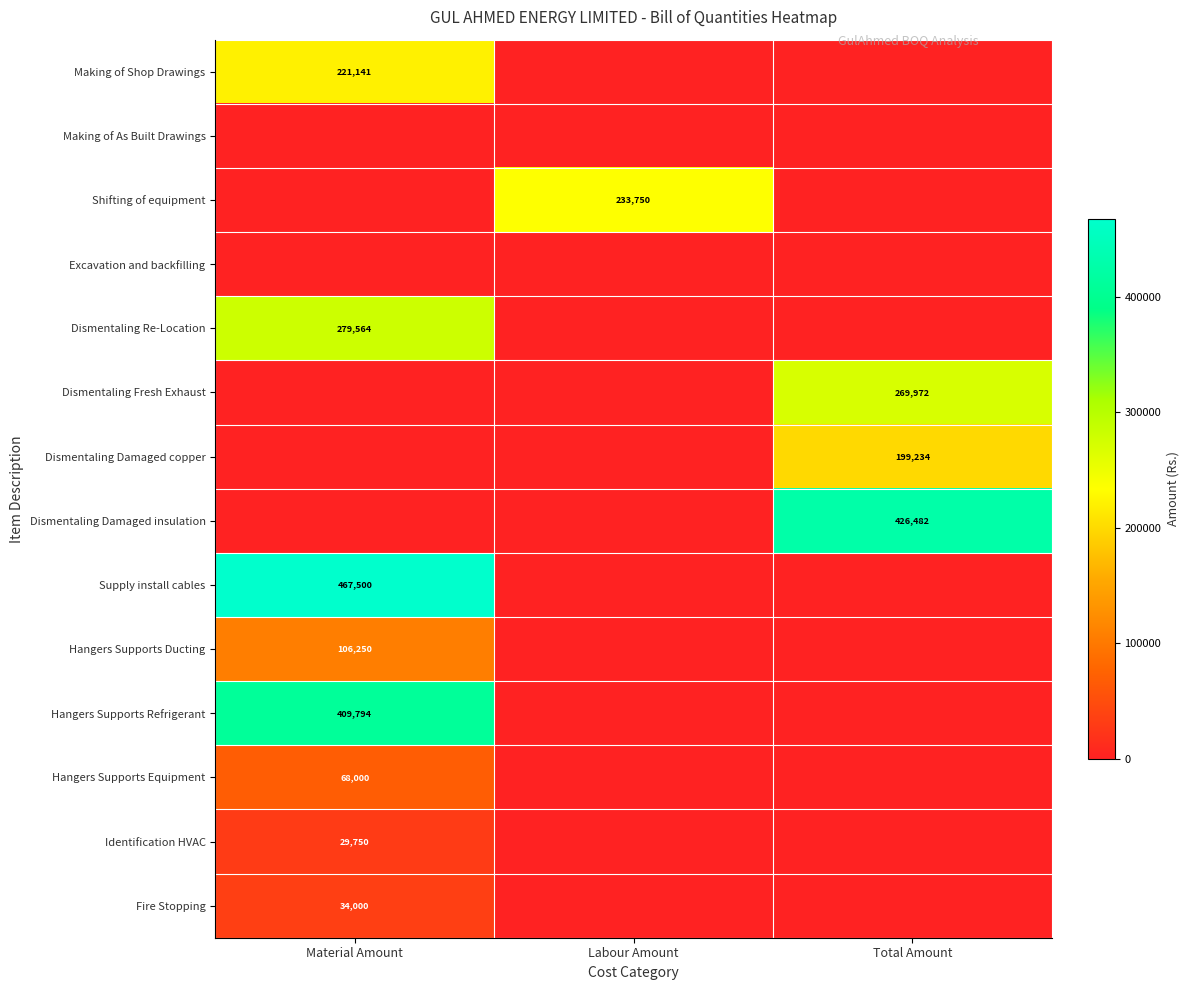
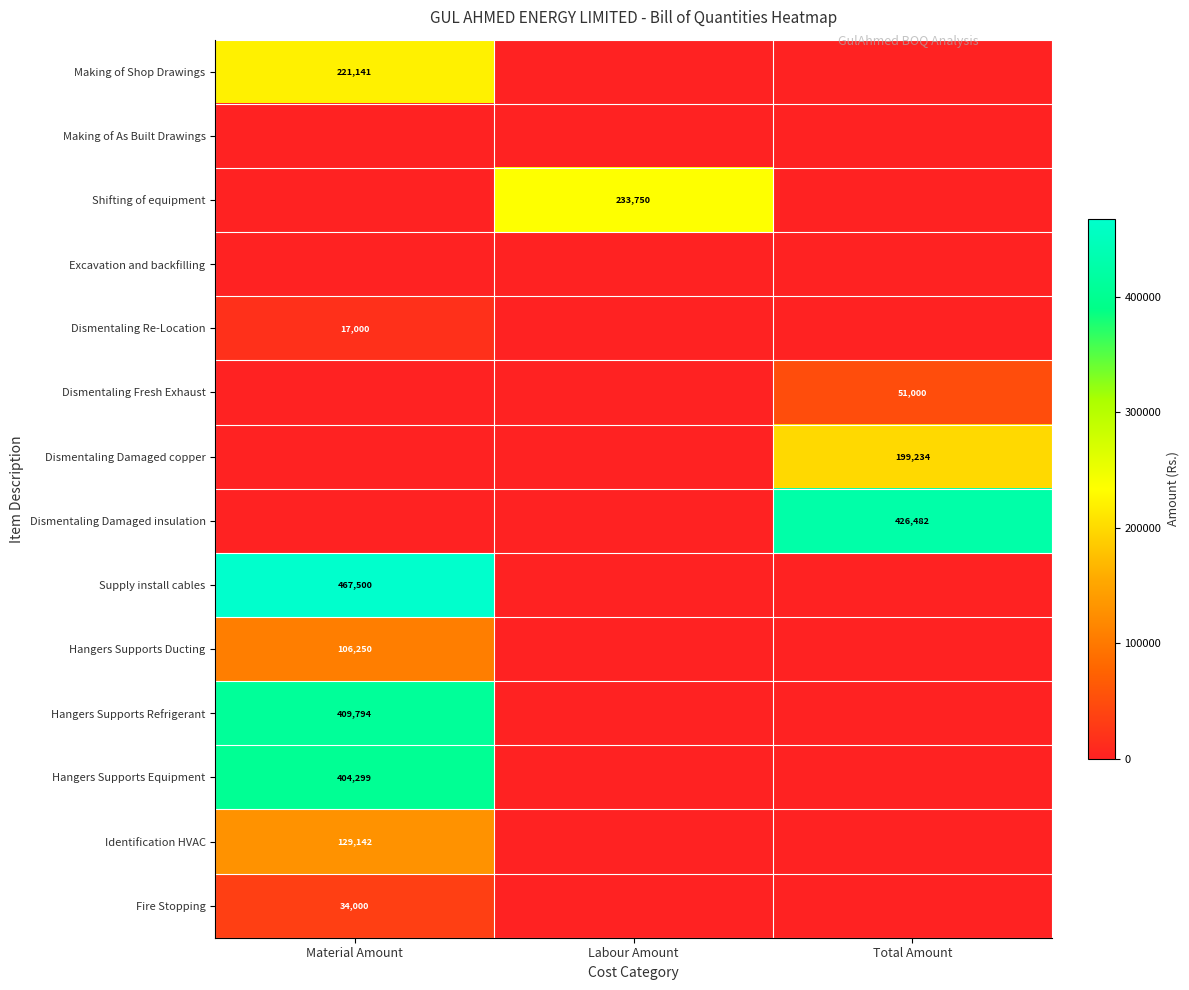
  {
    "Making of Shop Drawings": {
      "Material Amount": "221,141"
    },
    "Shifting of equipment": {
      "Labour Amount": "233,750"
    },
    "Dismentaling Re-Location": {
-     "Material Amount": "279,564"
+     "Material Amount": "17,000"
    },
    "Dismentaling Fresh Exhaust": {
-     "Total Amount": "269,972"
+     "Total Amount": "51,000"
    },
    "Dismentaling Damaged copper": {
      "Total Amount": "199,234"
    },
    "Dismentaling Damaged insulation": {
      "Total Amount": "426,482"
    },
    "Supply install cables": {
      "Material Amount": "467,500"
    },
    "Hangers Supports Ducting": {
      "Material Amount": "106,250"
    },
    "Hangers Supports Refrigerant": {
      "Material Amount": "409,794"
    },
    "Hangers Supports Equipment": {
-     "Material Amount": "68,000"
+     "Material Amount": "404,299"
    },
    "Identification HVAC": {
-     "Material Amount": "29,750"
+     "Material Amount": "129,142"
    },
    "Fire Stopping": {
      "Material Amount": "34,000"
    }
  }
